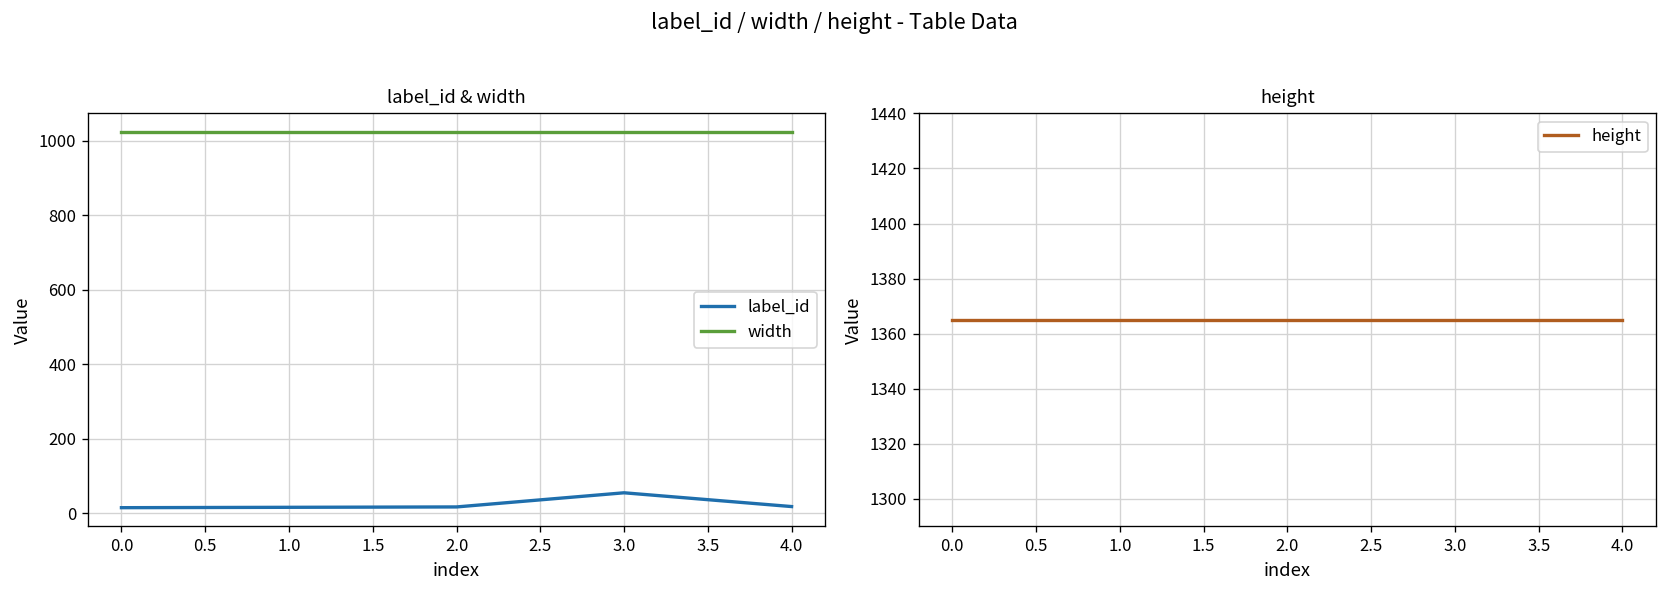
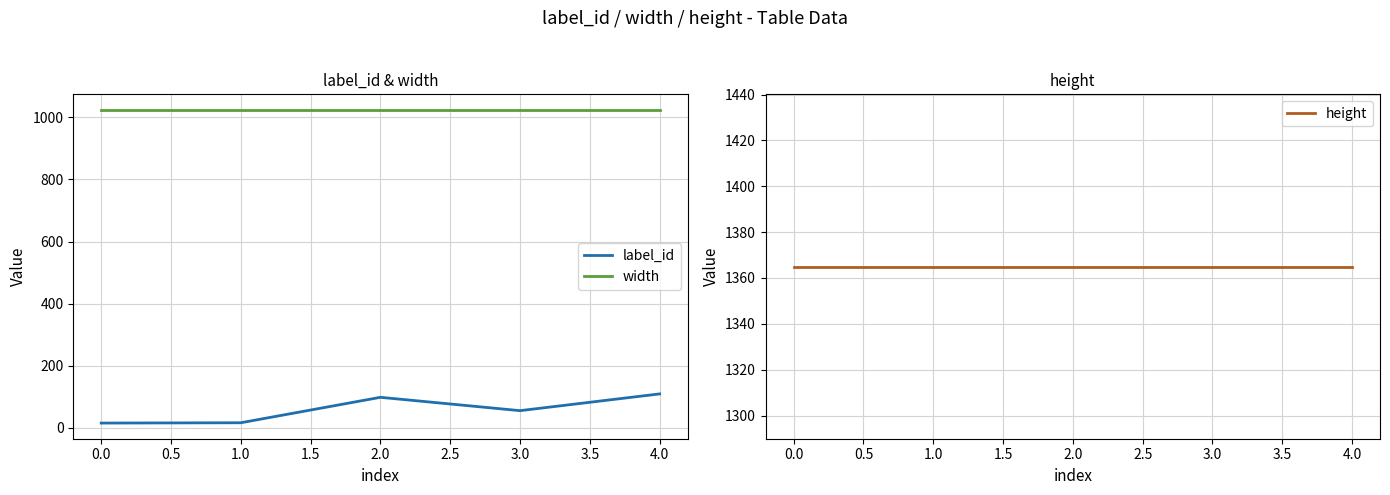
  {
    "label_id & width": {
      "label_id": {
        "0.0": 20,
        "1.0": 20,
-       "2.0": 20,
+       "2.0": 100,
        "3.0": 60,
-       "4.0": 20
+       "4.0": 110
      },
      "width": {
        "0.0": 1020,
        "1.0": 1020,
        "2.0": 1020,
        "3.0": 1020,
        "4.0": 1020
      }
    },
    "height": {
      "0.0": 1365,
      "1.0": 1365,
      "2.0": 1365,
      "3.0": 1365,
      "4.0": 1365
    }
  }
